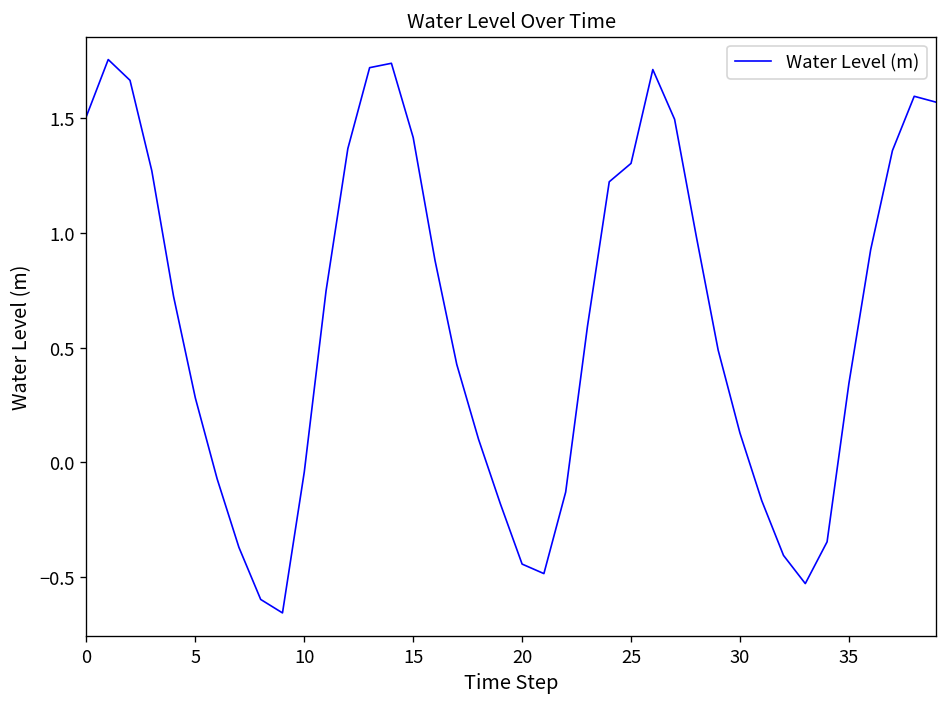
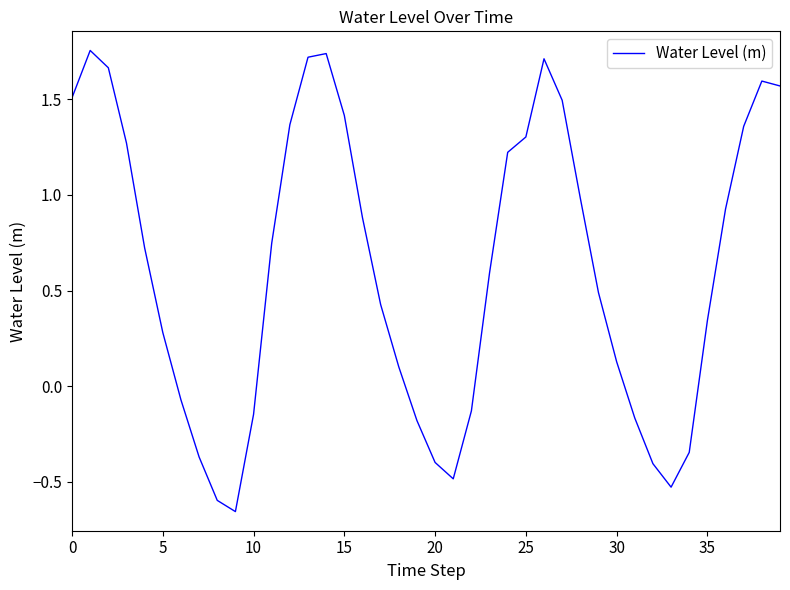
  {
    "0": 1.51,
    "5": 0.28,
-   "10": -0.04,
+   "10": -0.15,
    "15": 1.42,
-   "20": -0.44,
+   "20": -0.40,
    "25": 1.30,
    "30": 0.13,
    "35": 0.34
  }
